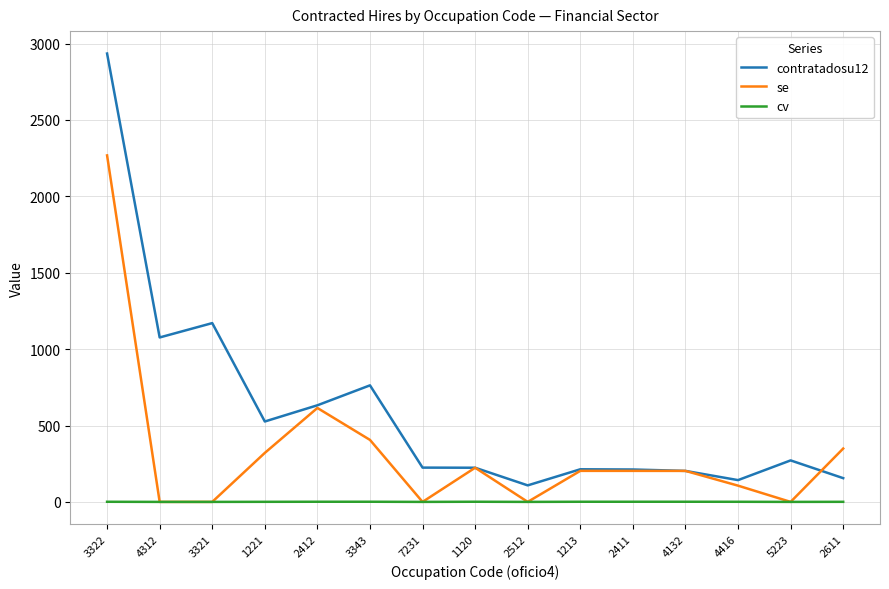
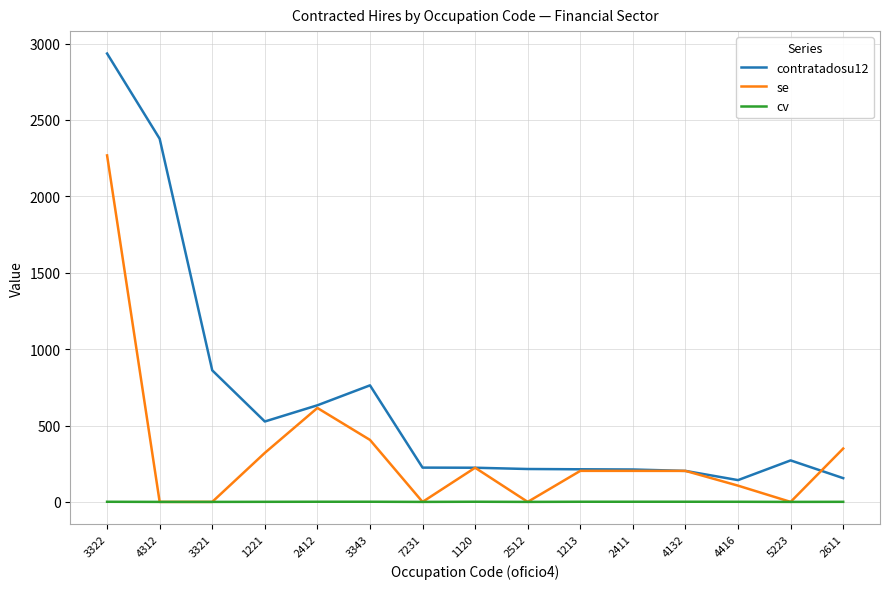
  {
    "contratadosu12": {
      "3322": 2930,
-     "4312": 1080,
-     "3321": 1170,
+     "4312": 2380,
+     "3321": 860,
      "1221": 530,
      "2412": 630,
      "3343": 760,
      "7231": 220,
-     "2512": 110,
+     "2512": 220,
      "4416": 140,
      "5223": 270,
      "2611": 160
    },
    "se": {
      "3322": 2270,
      "1221": 320,
      "2412": 610,
      "3343": 410,
      "4416": 110,
      "2611": 350
    },
    "cv": {
      "3322": 0,
      "1221": 0,
      "2412": 0,
      "3343": 0,
      "1120": 0,
      "1213": 0,
      "2411": 0,
      "4132": 0,
      "4416": 0,
      "2611": 0
    }
  }
